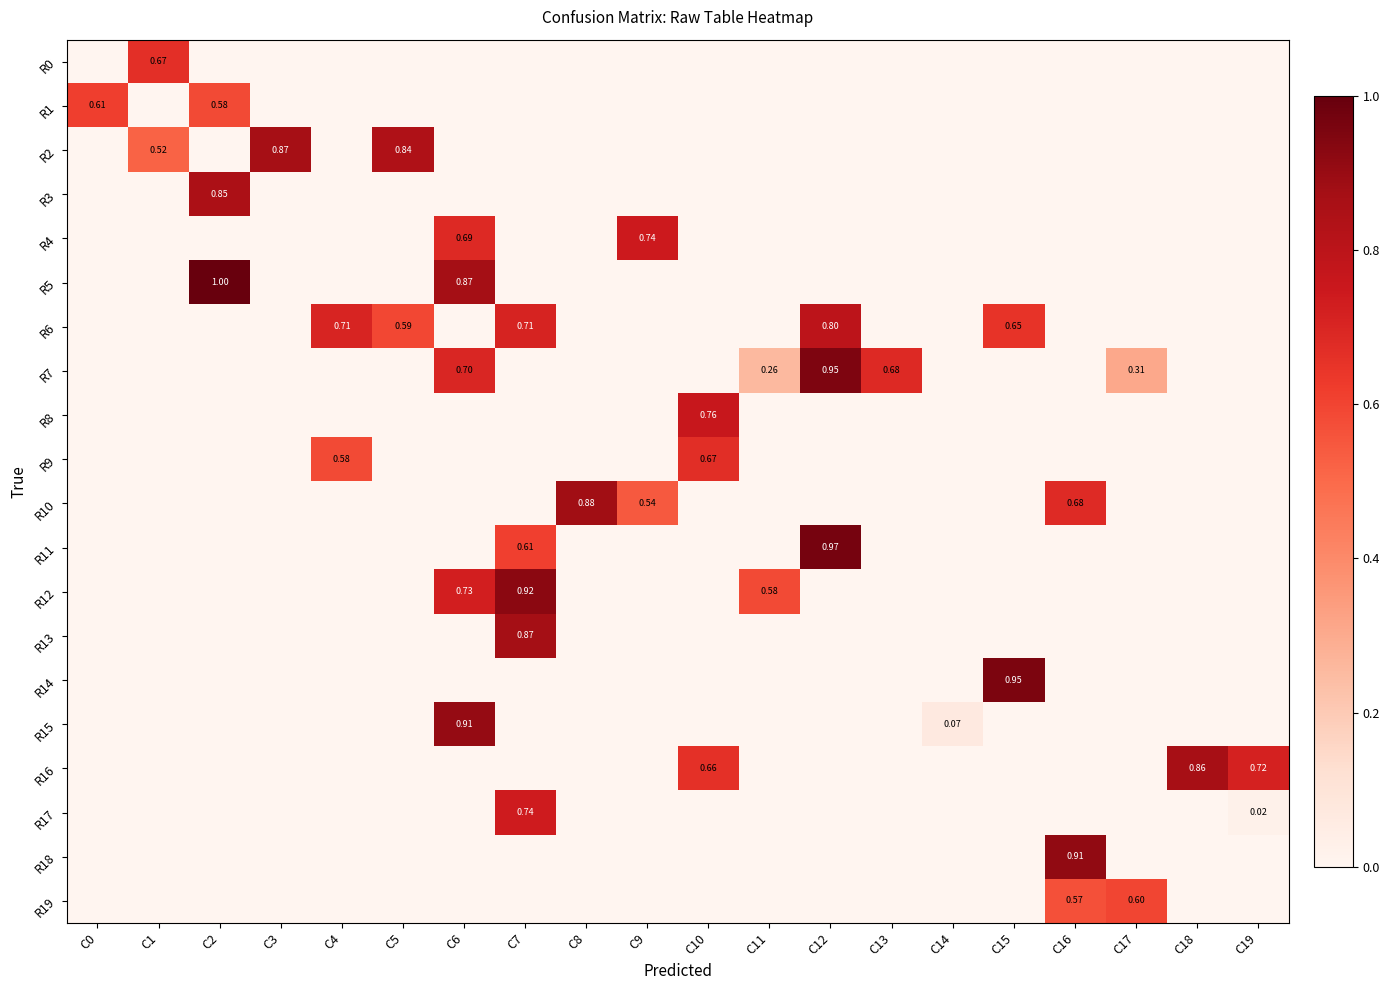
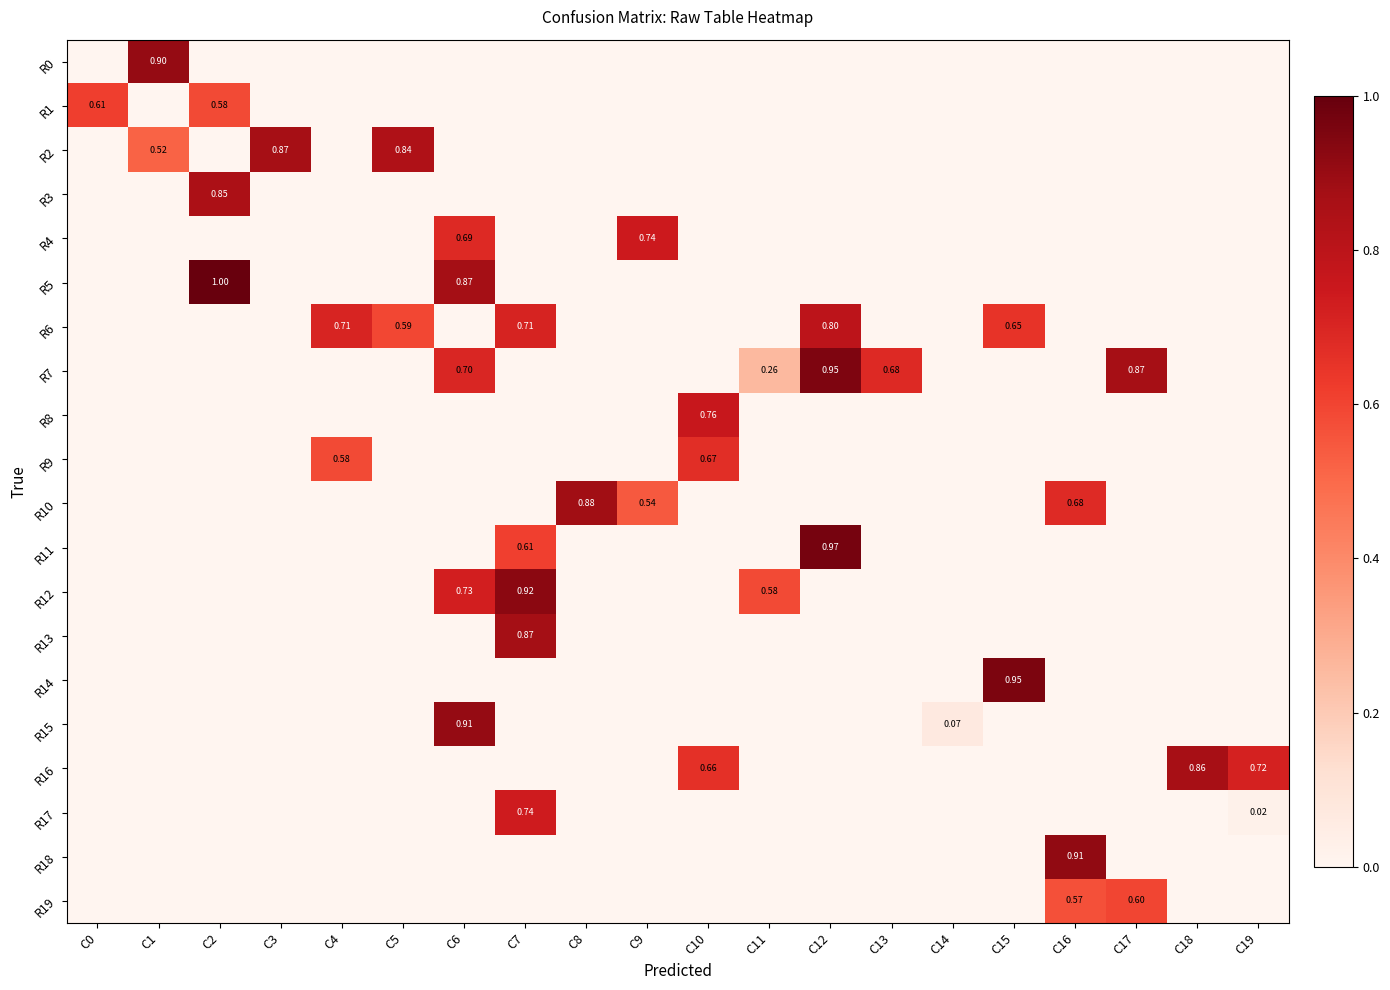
  {
    "R0": {
-     "C1": 0.67
+     "C1": 0.90
    },
    "R1": {
      "C0": 0.61,
      "C2": 0.58
    },
    "R2": {
      "C1": 0.52,
      "C3": 0.87,
      "C5": 0.84
    },
    "R3": {
      "C2": 0.85
    },
    "R4": {
      "C6": 0.69,
      "C9": 0.74
    },
    "R5": {
      "C2": 1.00,
      "C6": 0.87
    },
    "R6": {
      "C4": 0.71,
      "C5": 0.59,
      "C7": 0.71,
      "C12": 0.80,
      "C15": 0.65
    },
    "R7": {
      "C6": 0.70,
      "C11": 0.26,
      "C12": 0.95,
      "C13": 0.68,
-     "C17": 0.31
+     "C17": 0.87
    },
    "R8": {
      "C10": 0.76
    },
    "R9": {
      "C4": 0.58,
      "C10": 0.67
    },
    "R10": {
      "C8": 0.88,
      "C9": 0.54,
      "C16": 0.68
    },
    "R11": {
      "C7": 0.61,
      "C12": 0.97
    },
    "R12": {
      "C6": 0.73,
      "C7": 0.92,
      "C11": 0.58
    },
    "R13": {
      "C7": 0.87
    },
    "R14": {
      "C15": 0.95
    },
    "R15": {
      "C6": 0.91,
      "C14": 0.07
    },
    "R16": {
      "C10": 0.66,
      "C18": 0.86,
      "C19": 0.72
    },
    "R17": {
      "C7": 0.74,
      "C19": 0.02
    },
    "R18": {
      "C16": 0.91
    },
    "R19": {
      "C16": 0.57,
      "C17": 0.60
    }
  }
